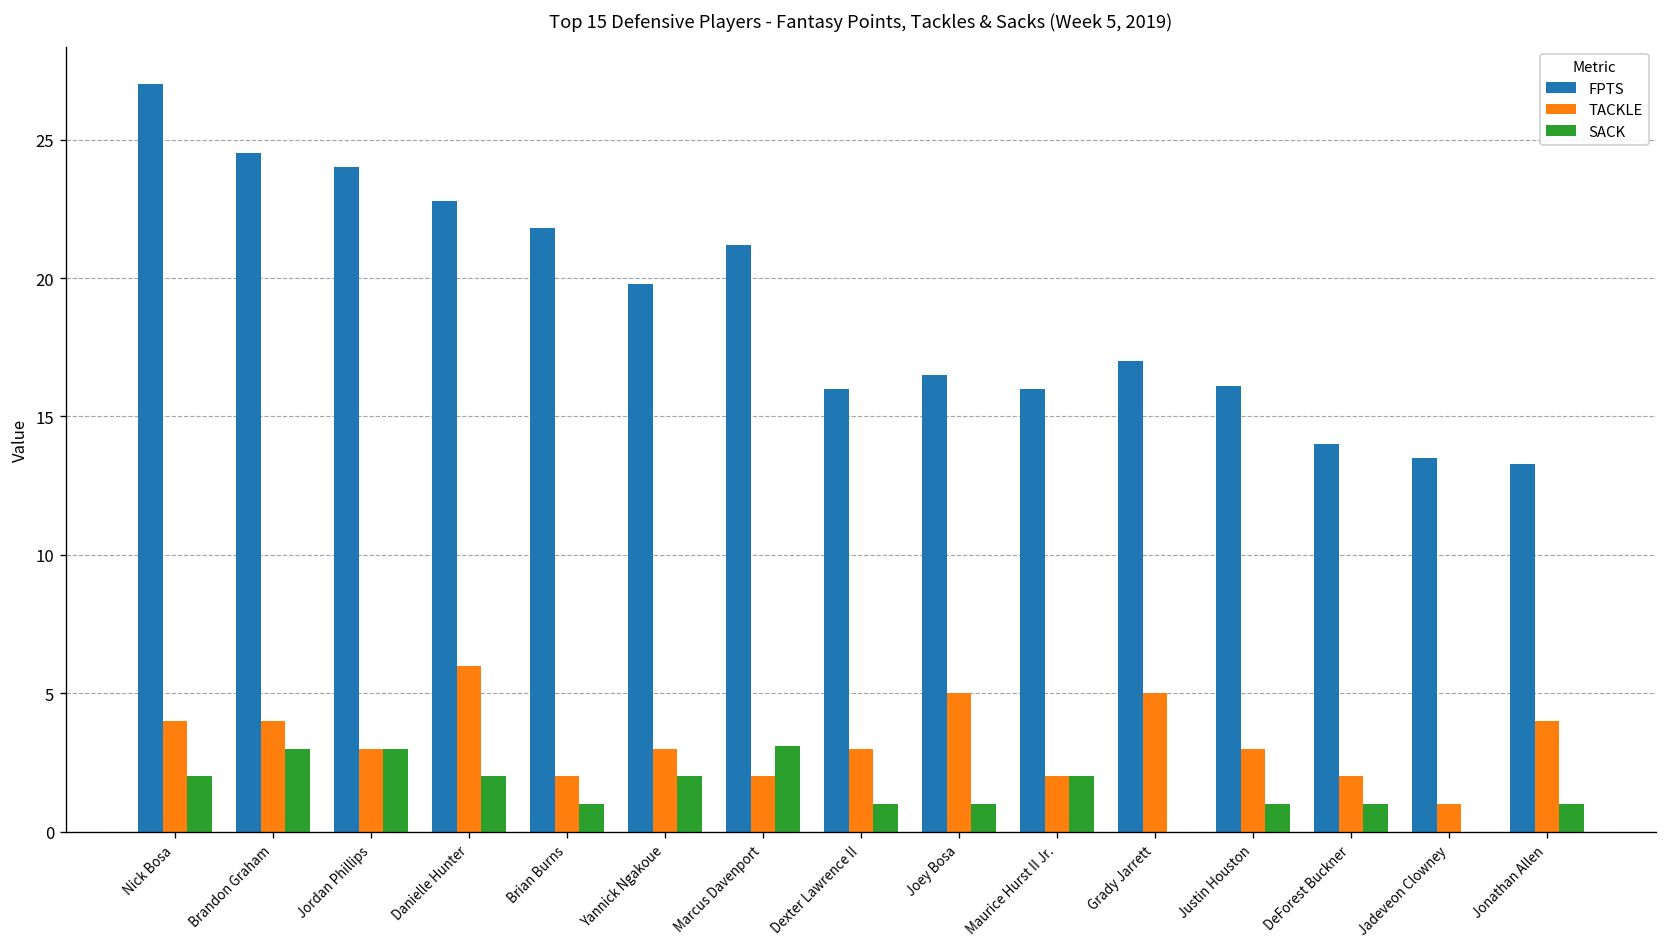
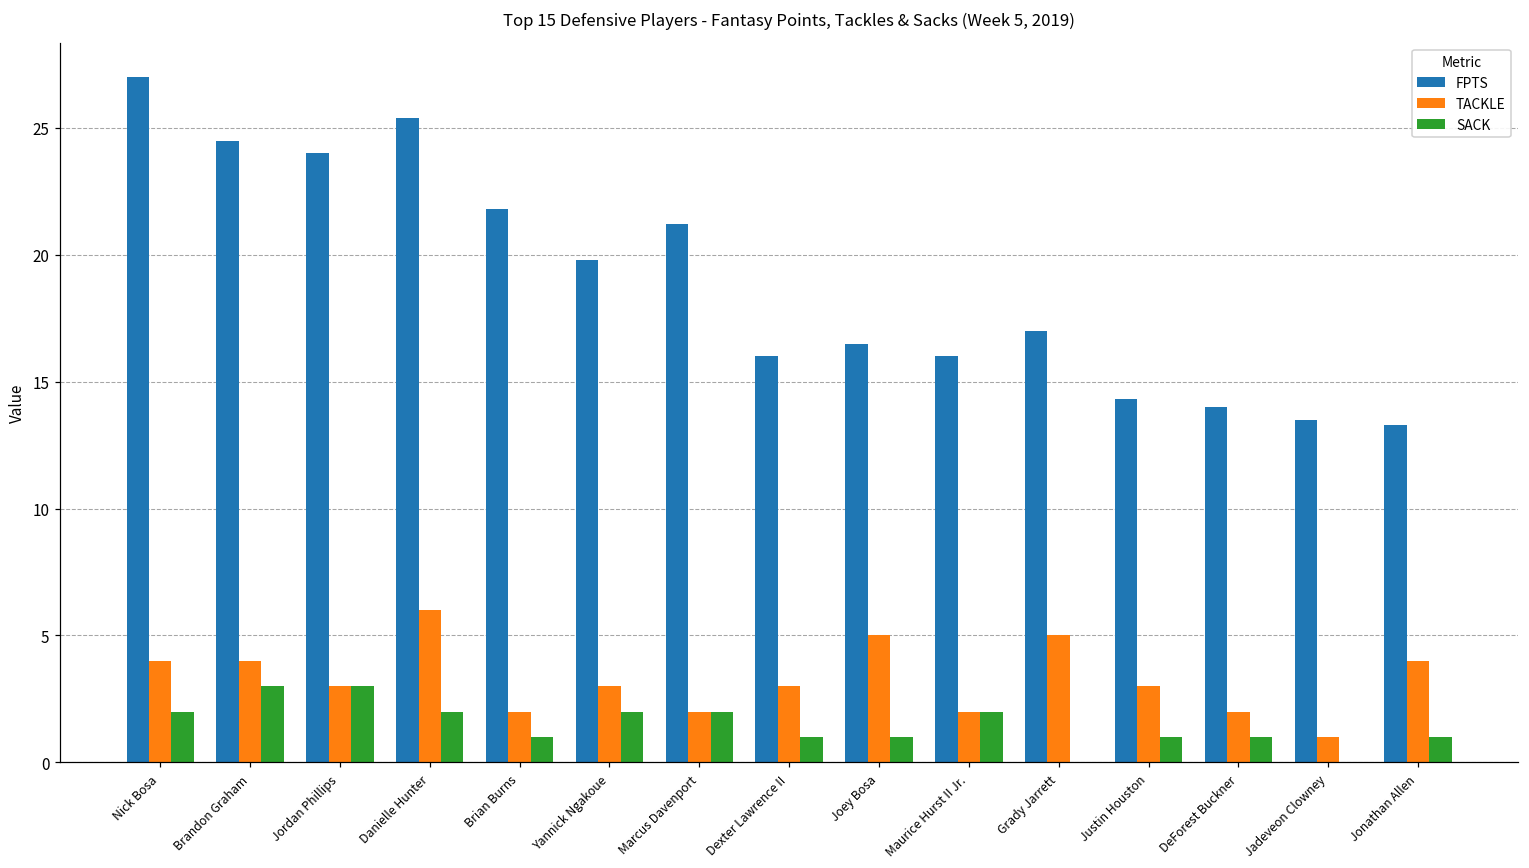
  {
    "FPTS": {
      "Nick Bosa": 27.0,
      "Brandon Graham": 24.5,
      "Jordan Phillips": 24.0,
-     "Danielle Hunter": 22.8,
+     "Danielle Hunter": 25.4,
      "Brian Burns": 21.8,
      "Yannick Ngakoue": 19.8,
      "Marcus Davenport": 21.2,
      "Dexter Lawrence II": 16.0,
      "Joey Bosa": 16.5,
      "Maurice Hurst II Jr.": 16.0,
      "Grady Jarrett": 17.0,
-     "Justin Houston": 16.1,
+     "Justin Houston": 14.3,
      "DeForest Buckner": 14.0,
      "Jadeveon Clowney": 13.5,
      "Jonathan Allen": 13.3
    },
    "TACKLE": {
      "Nick Bosa": 4.0,
      "Brandon Graham": 4.0,
      "Jordan Phillips": 3.0,
      "Danielle Hunter": 6.0,
      "Brian Burns": 2.0,
      "Yannick Ngakoue": 3.0,
      "Marcus Davenport": 2.0,
      "Dexter Lawrence II": 3.0,
      "Joey Bosa": 5.0,
      "Maurice Hurst II Jr.": 2.0,
      "Grady Jarrett": 5.0,
      "Justin Houston": 3.0,
      "DeForest Buckner": 2.0,
      "Jadeveon Clowney": 1.0,
      "Jonathan Allen": 4.0
    },
    "SACK": {
      "Nick Bosa": 2.0,
      "Brandon Graham": 3.0,
      "Jordan Phillips": 3.0,
      "Danielle Hunter": 2.0,
      "Brian Burns": 1.0,
      "Yannick Ngakoue": 2.0,
-     "Marcus Davenport": 3.1,
+     "Marcus Davenport": 2.0,
      "Dexter Lawrence II": 1.0,
      "Joey Bosa": 1.0,
      "Maurice Hurst II Jr.": 2.0,
      "Grady Jarrett": 0.0,
      "Justin Houston": 1.0,
      "DeForest Buckner": 1.0,
      "Jadeveon Clowney": 0.0,
      "Jonathan Allen": 1.0
    }
  }
